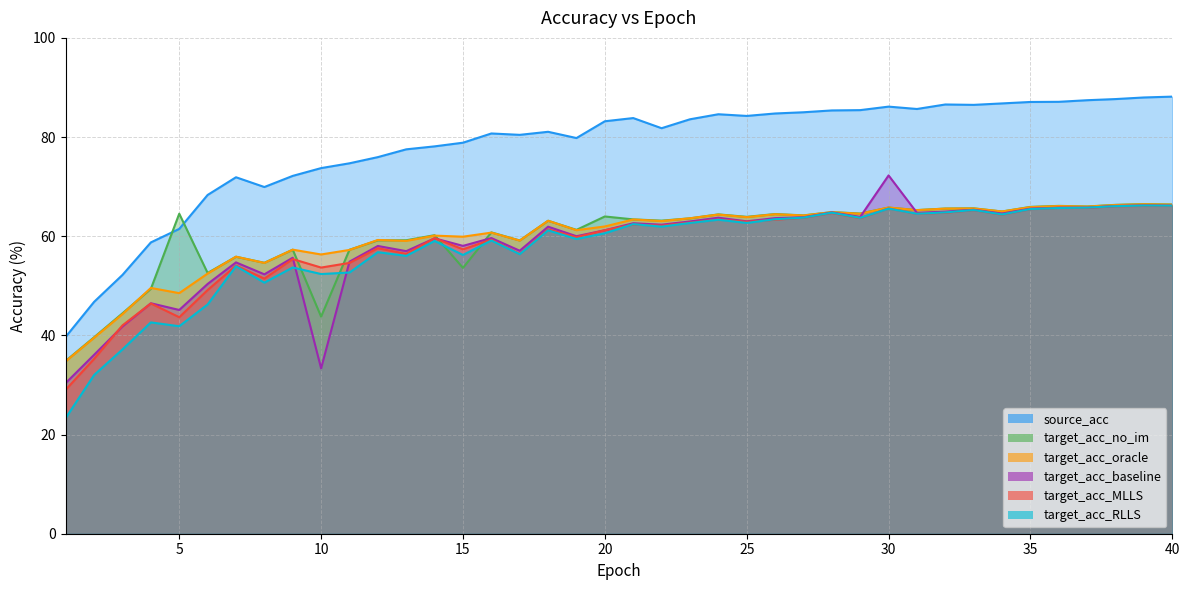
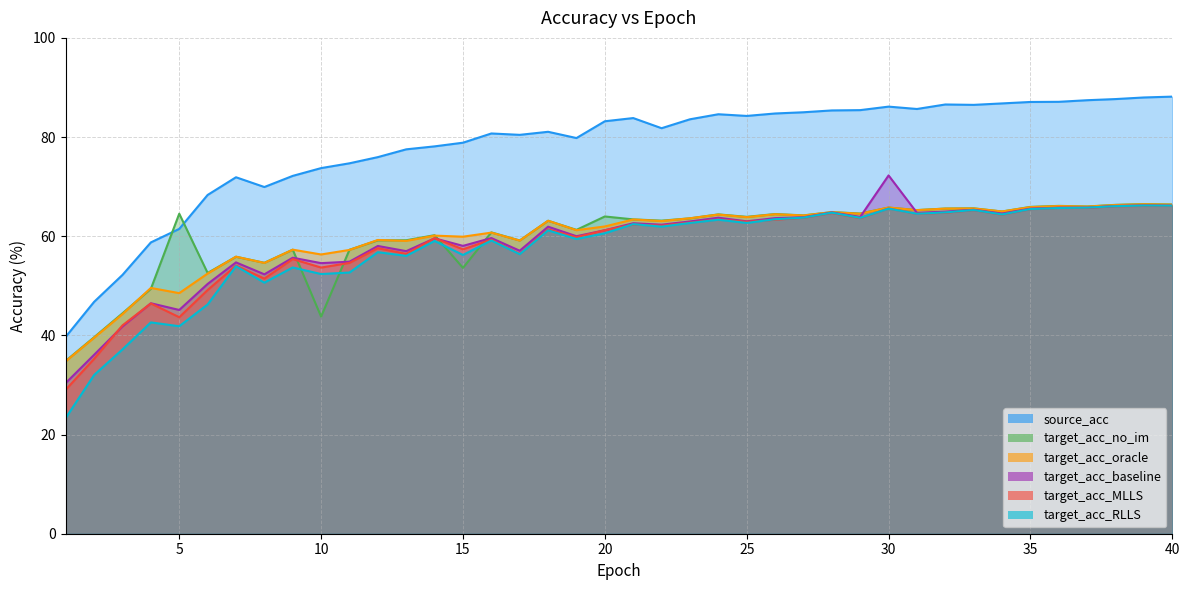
  {
    "target_acc_no_im": {
      "5": 65,
      "10": 44,
      "15": 54,
      "20": 64
    },
    "target_acc_baseline": {
      "5": 45,
-     "10": 33,
+     "10": 55,
      "15": 58,
      "30": 72
    }
  }
